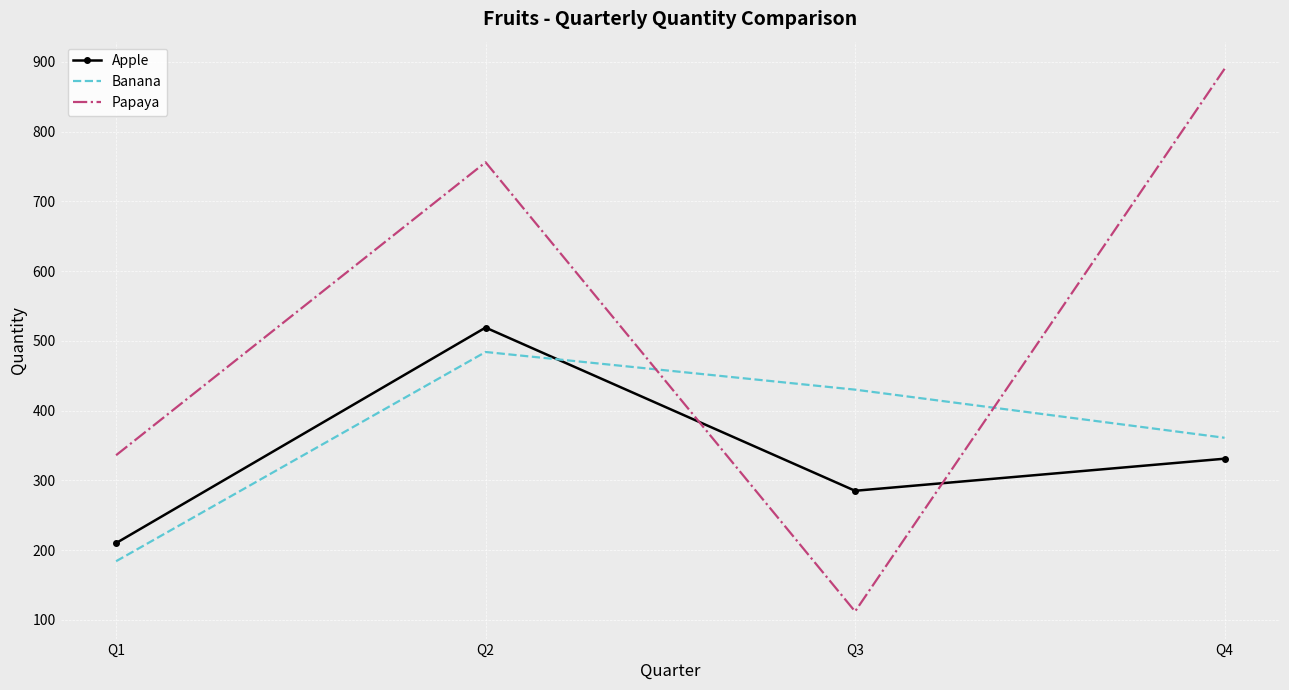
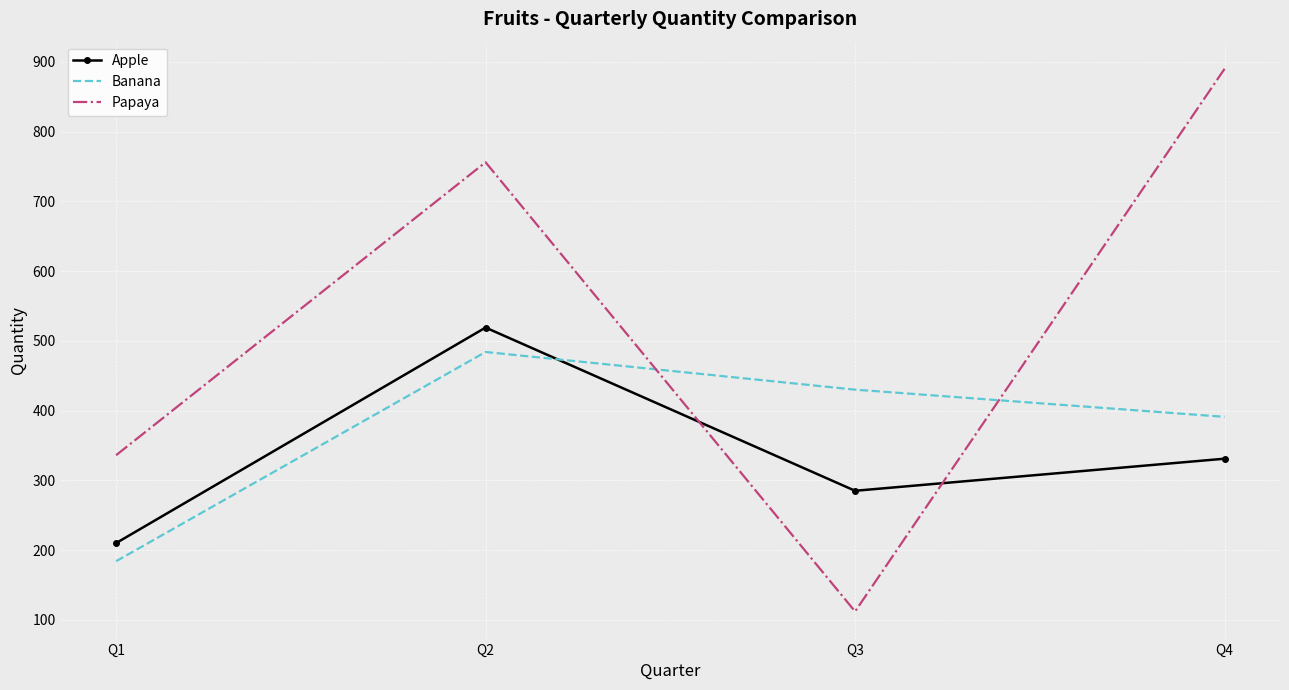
  {
    "Apple": {
      "Q1": 210,
      "Q2": 520,
      "Q3": 290,
      "Q4": 330
    },
    "Banana": {
      "Q1": 180,
      "Q2": 480,
      "Q3": 430,
-     "Q4": 360
+     "Q4": 390
    },
    "Papaya": {
      "Q1": 340,
      "Q2": 760,
      "Q3": 110,
      "Q4": 890
    }
  }
